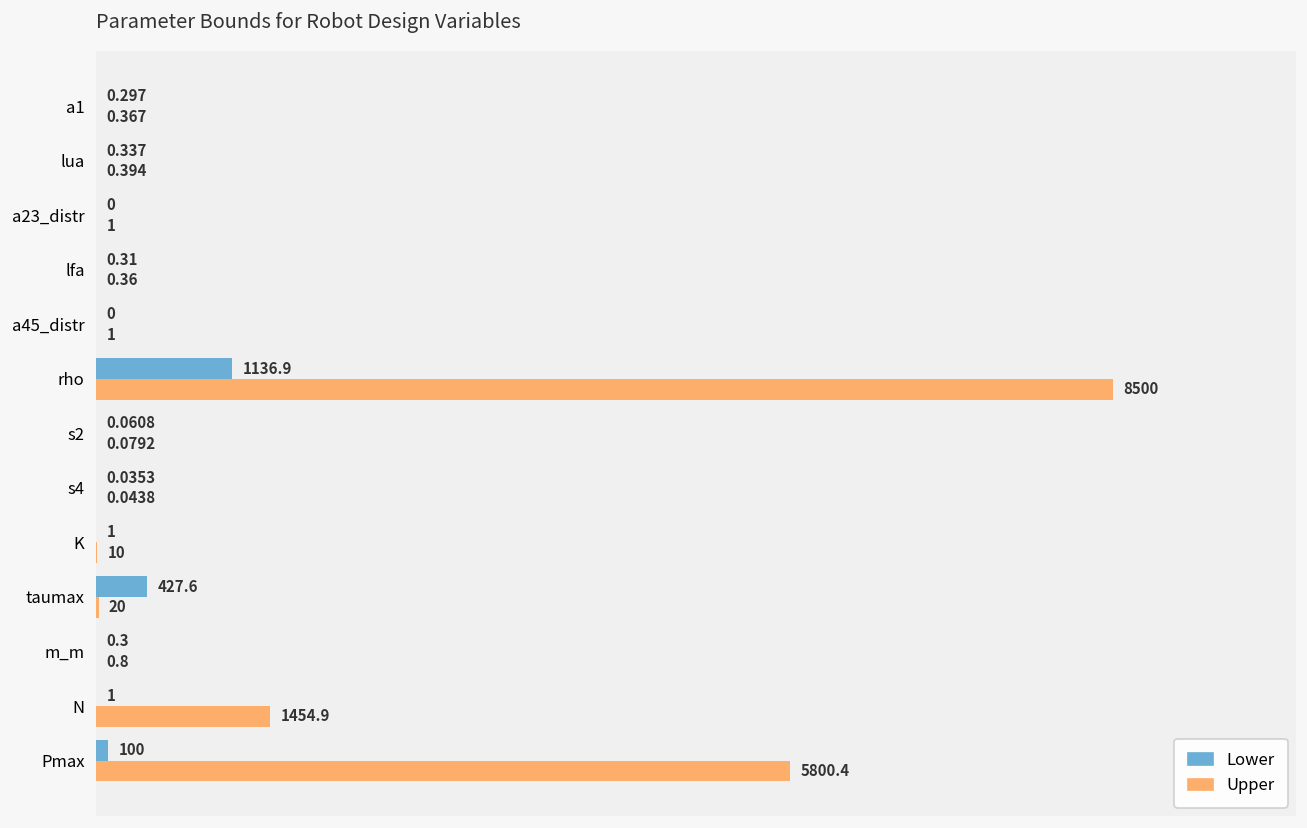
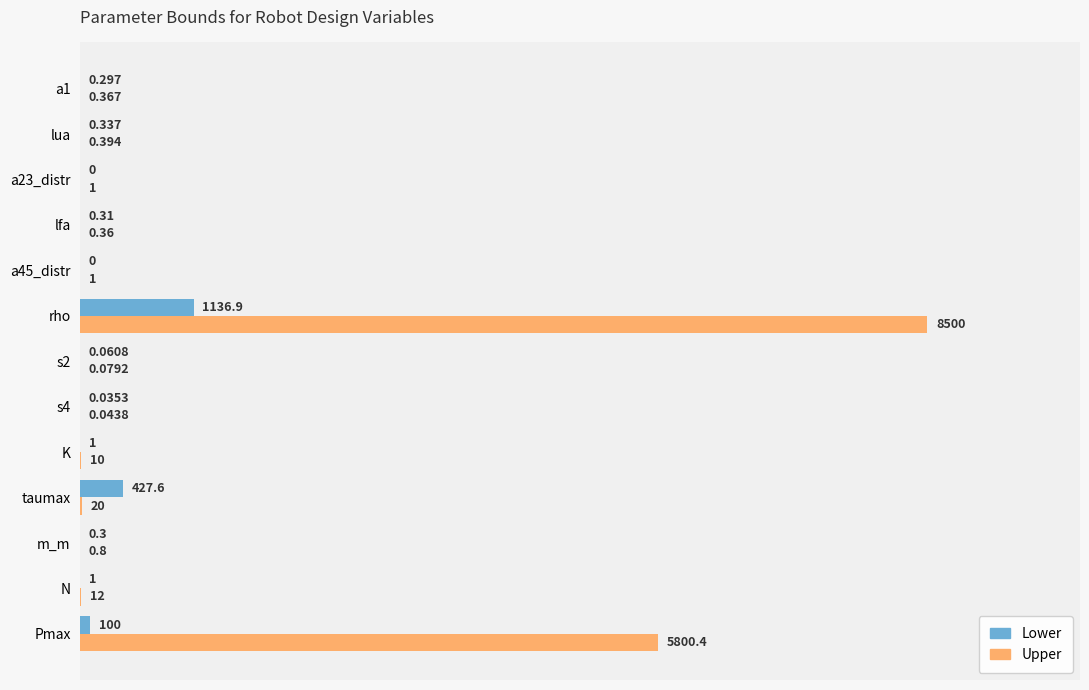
  {
    "Upper": {
      "a1": 0.367,
      "lua": 0.394,
      "a23_distr": 1,
      "lfa": 0.36,
      "a45_distr": 1,
      "rho": 8500,
      "s2": 0.0792,
      "s4": 0.0438,
      "K": 10,
      "taumax": 20,
      "m_m": 0.8,
-     "N": 1454.9,
+     "N": 12,
      "Pmax": 5800.4
    },
    "Lower": {
      "a1": 0.297,
      "lua": 0.337,
      "a23_distr": 0,
      "lfa": 0.31,
      "a45_distr": 0,
      "rho": 1136.9,
      "s2": 0.0608,
      "s4": 0.0353,
      "K": 1,
      "taumax": 427.6,
      "m_m": 0.3,
      "N": 1,
      "Pmax": 100
    }
  }
